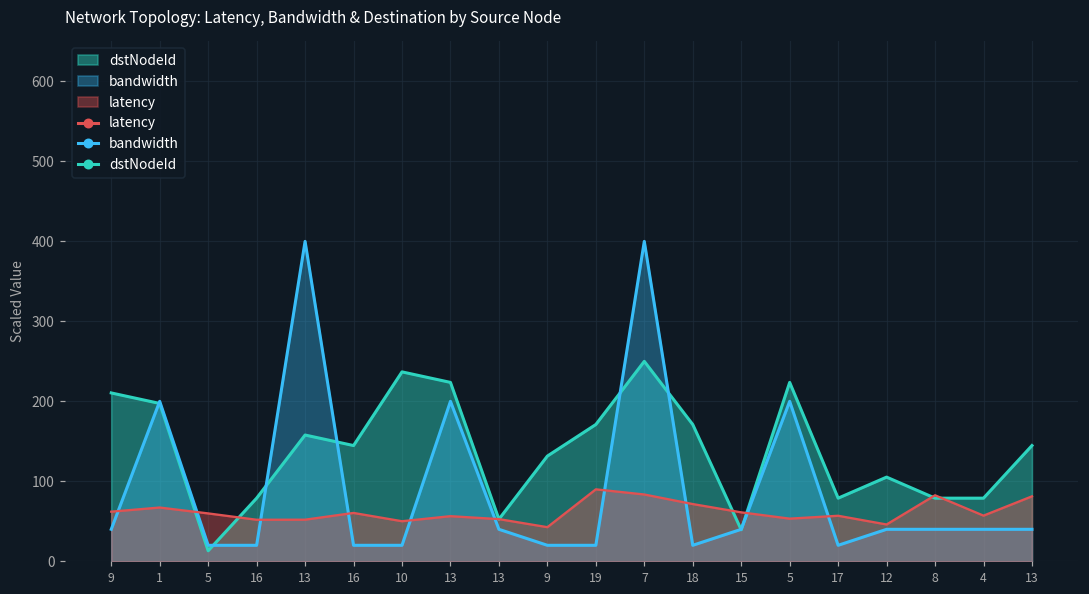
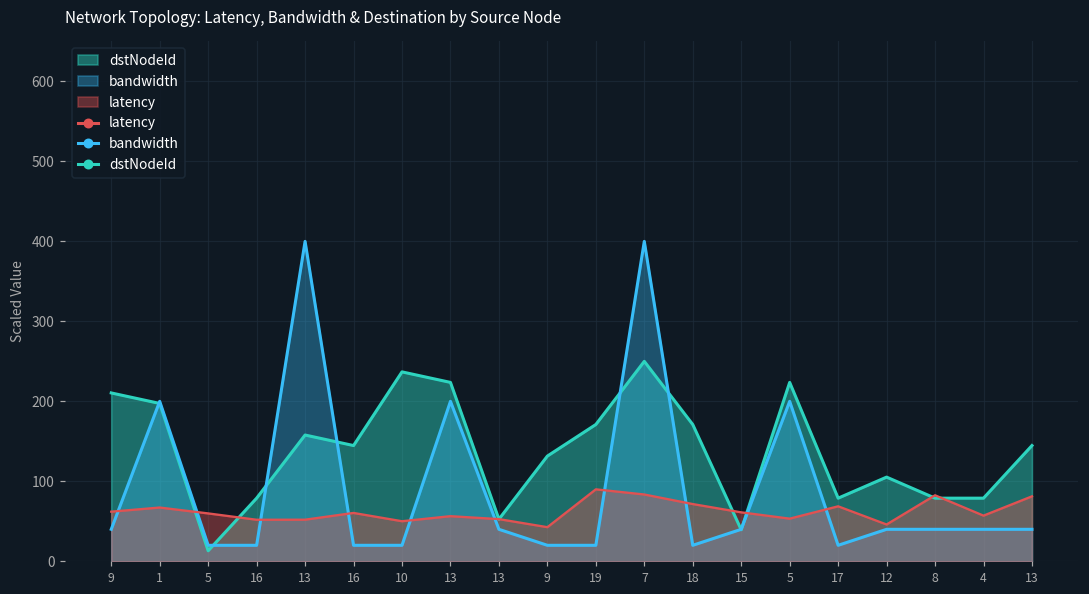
  {
    "latency": {
      "1": 70,
      "10": 50,
      "19": 90,
      "7": 80,
      "18": 70,
      "15": 60,
-     "17": 60,
+     "17": 70,
      "12": 50,
      "8": 80,
      "4": 60
    }
  }
